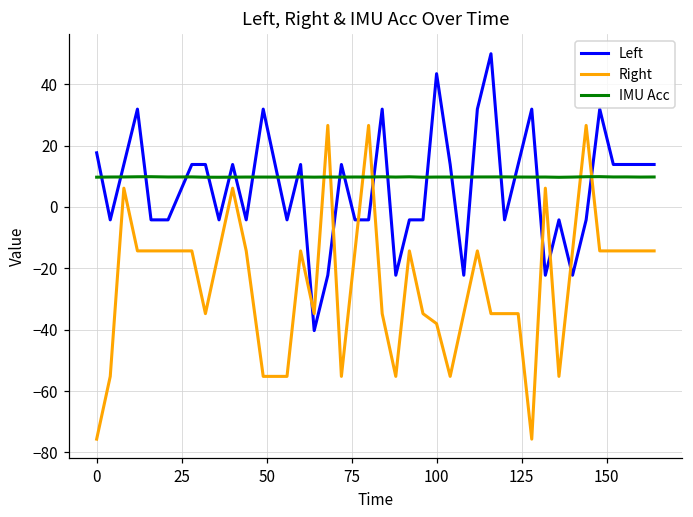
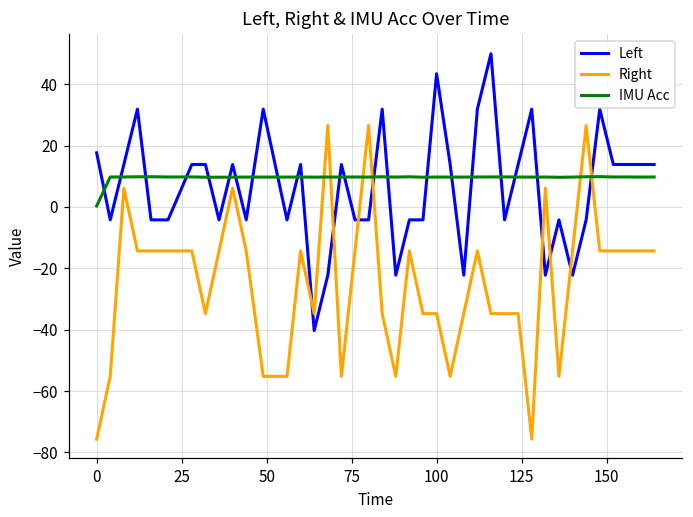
  {
    "Left": {
      "0": 18,
      "100": 43
    },
    "Right": {
      "0": -76,
-     "100": -38
+     "100": -35
    },
    "IMU Acc": {
-     "0": 10,
+     "0": 0,
      "100": 10
    }
  }
